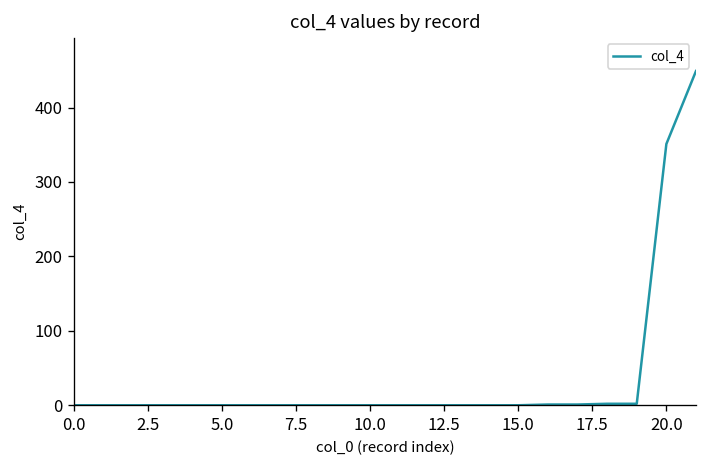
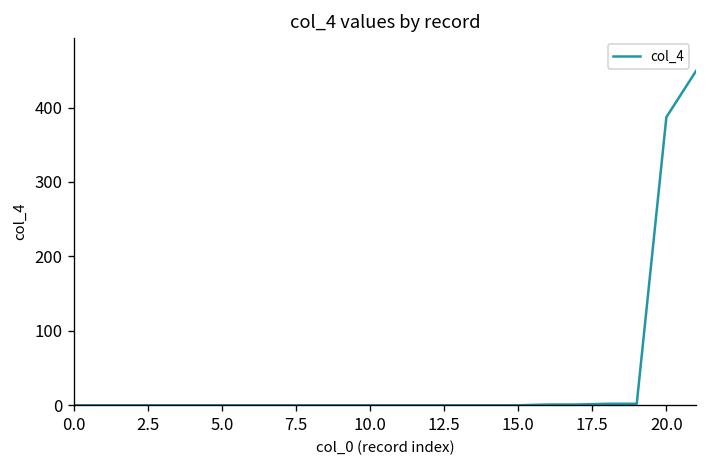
  {
    "0.0": 0,
    "5.0": 0,
    "10.0": 0,
    "15.0": 0,
-   "20.0": 350
+   "20.0": 390
  }
